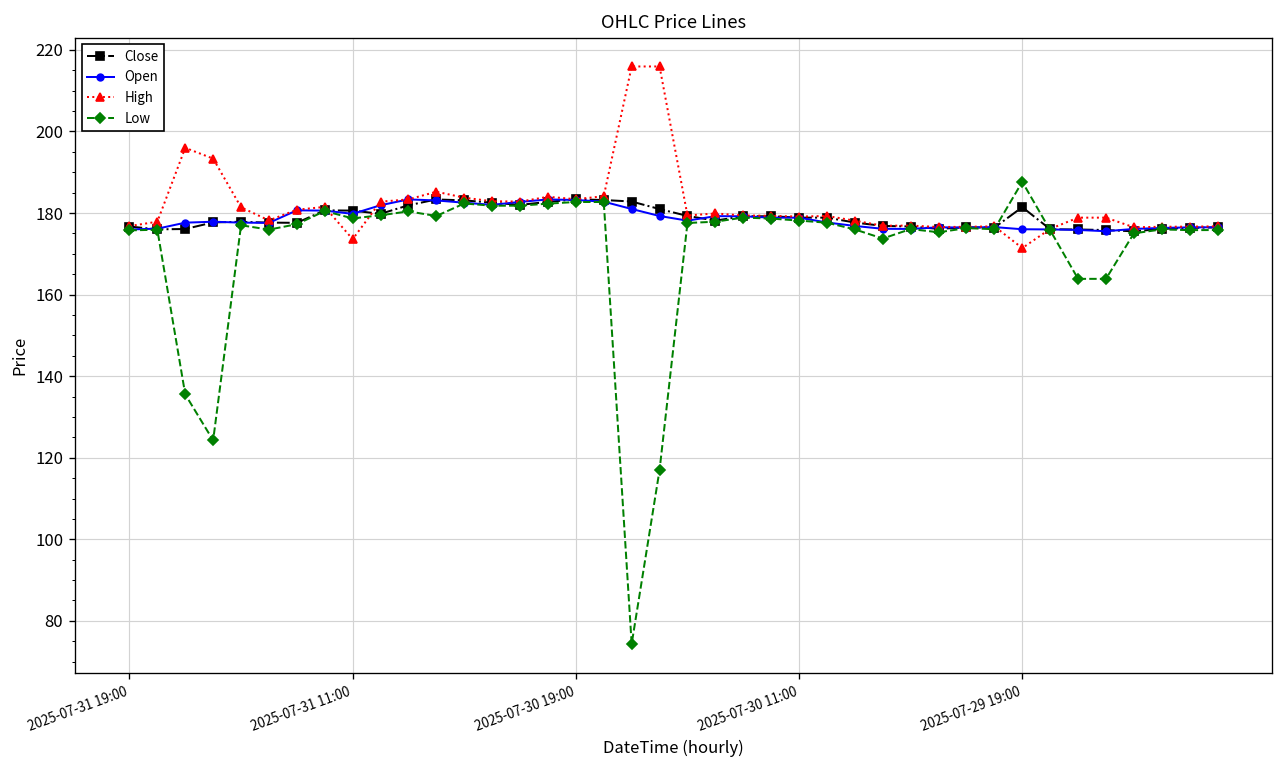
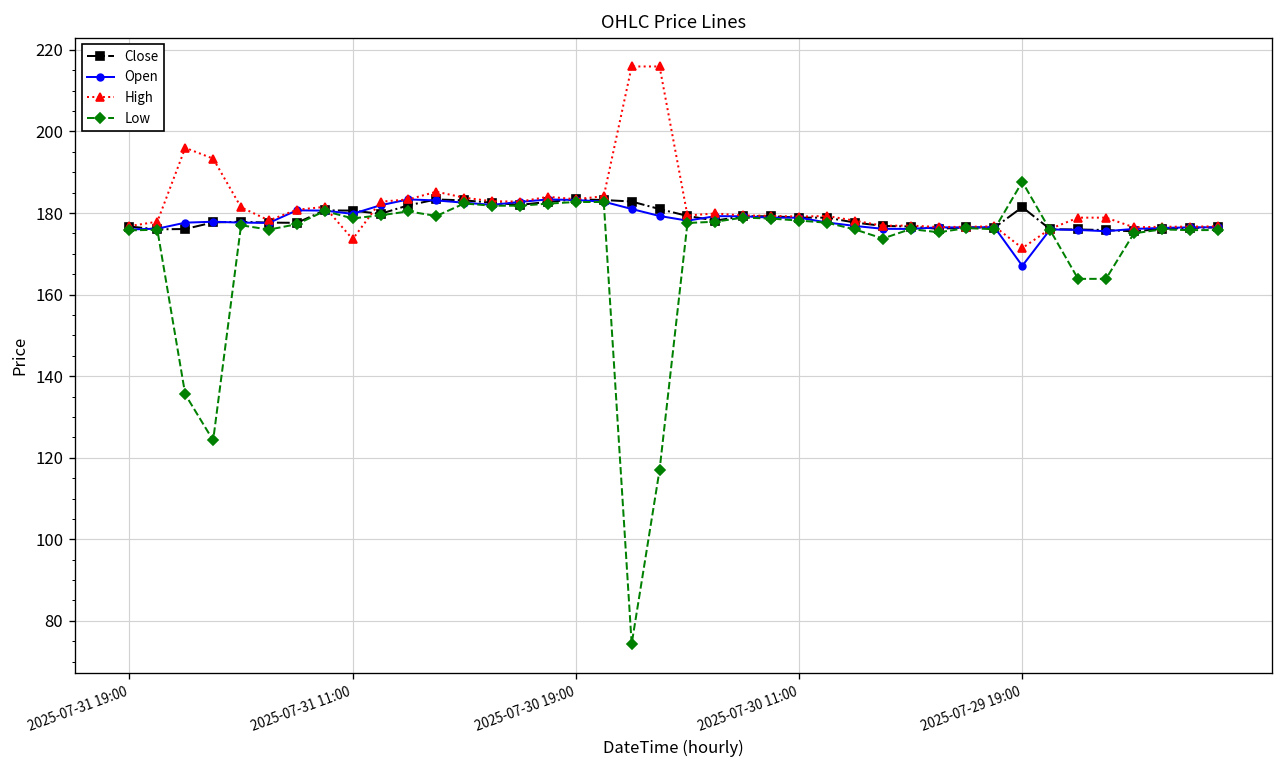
  {
    "Close": {
      "2025-07-31 11:00": 181,
      "2025-07-29 19:00": 181
    },
    "Open": {
      "2025-07-31 11:00": 180,
-     "2025-07-29 19:00": 176
+     "2025-07-29 19:00": 167
    },
    "High": {
      "2025-07-31 11:00": 174,
      "2025-07-29 19:00": 171
    },
    "Low": {
      "2025-07-31 11:00": 179,
      "2025-07-29 19:00": 188
    }
  }
